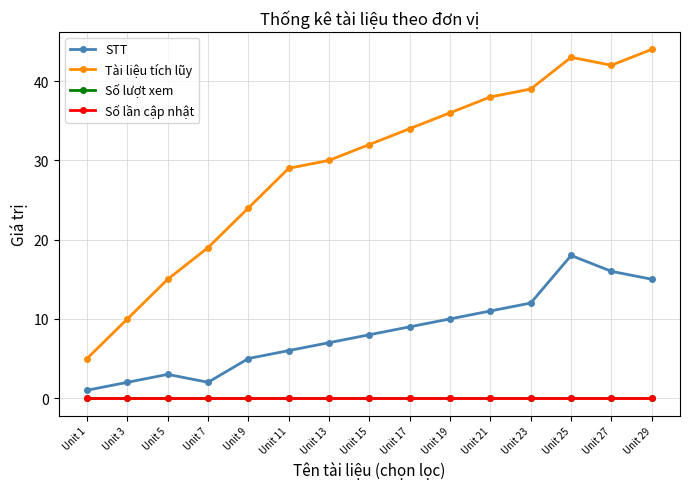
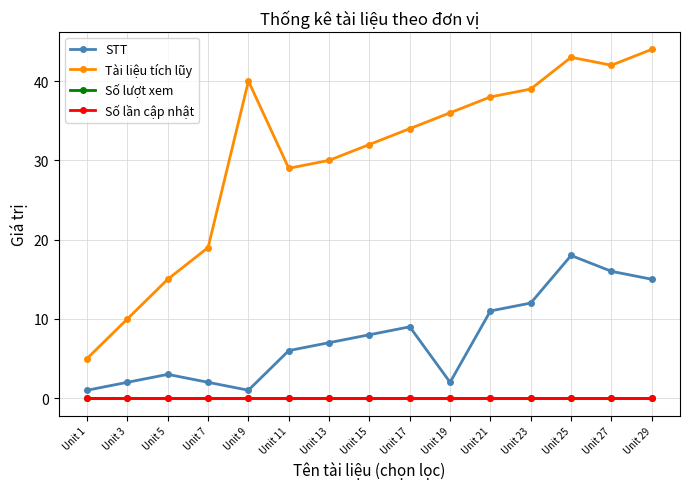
  {
    "STT": {
      "Unit 1": 1,
      "Unit 3": 2,
      "Unit 5": 3,
      "Unit 7": 2,
-     "Unit 9": 5,
+     "Unit 9": 1,
      "Unit 11": 6,
      "Unit 13": 7,
      "Unit 15": 8,
      "Unit 17": 9,
-     "Unit 19": 10,
+     "Unit 19": 2,
      "Unit 21": 11,
      "Unit 23": 12,
      "Unit 25": 18,
      "Unit 27": 16,
      "Unit 29": 15
    },
    "Tài liệu tích lũy": {
      "Unit 1": 5,
      "Unit 3": 10,
      "Unit 5": 15,
      "Unit 7": 19,
-     "Unit 9": 24,
+     "Unit 9": 40,
      "Unit 11": 29,
      "Unit 13": 30,
      "Unit 15": 32,
      "Unit 17": 34,
      "Unit 19": 36,
      "Unit 21": 38,
      "Unit 23": 39,
      "Unit 25": 43,
      "Unit 27": 42,
      "Unit 29": 44
    },
    "Số lần cập nhật": {
      "Unit 1": 0,
      "Unit 3": 0,
      "Unit 5": 0,
      "Unit 7": 0,
      "Unit 9": 0,
      "Unit 11": 0,
      "Unit 13": 0,
      "Unit 15": 0,
      "Unit 17": 0,
      "Unit 19": 0,
      "Unit 21": 0,
      "Unit 23": 0,
      "Unit 25": 0,
      "Unit 27": 0,
      "Unit 29": 0
    }
  }
